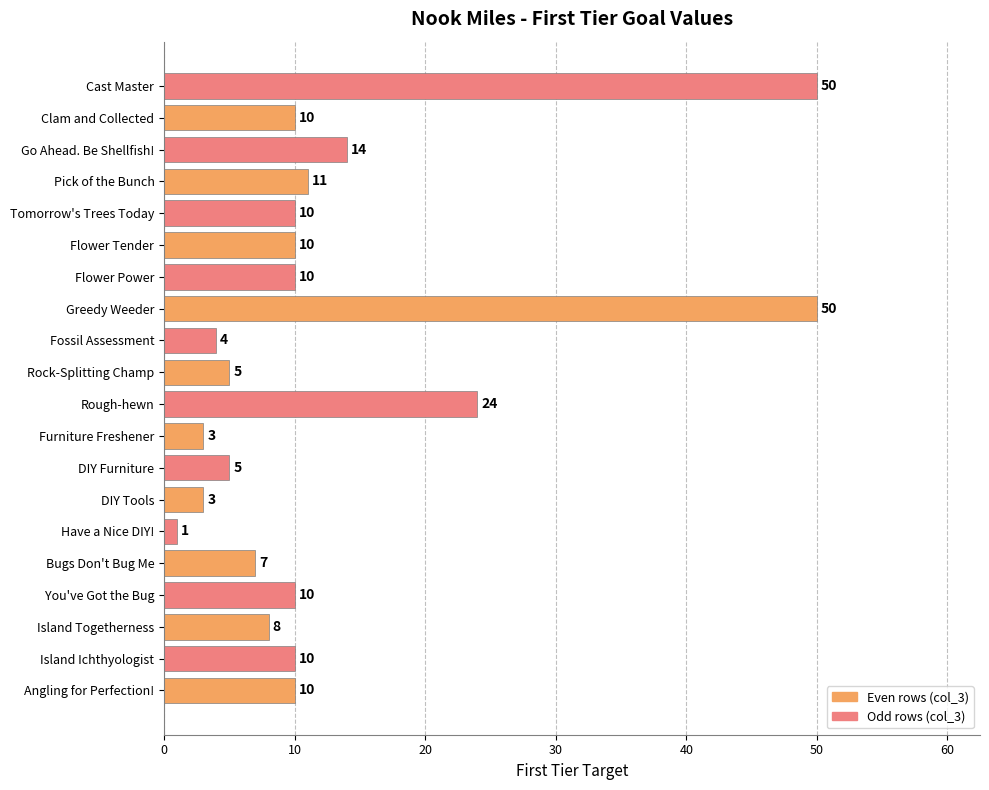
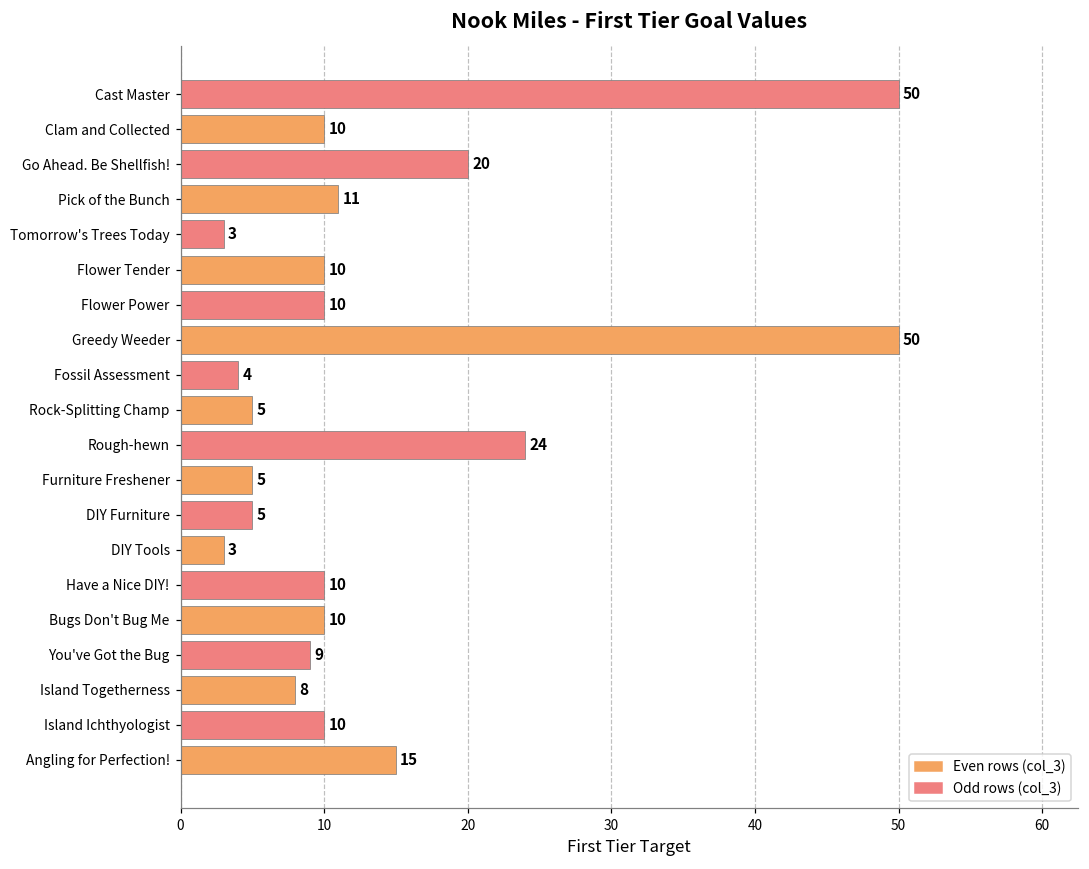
  {
    "Cast Master": 50,
    "Clam and Collected": 10,
-   "Go Ahead. Be Shellfish!": 14,
+   "Go Ahead. Be Shellfish!": 20,
    "Pick of the Bunch": 11,
-   "Tomorrow's Trees Today": 10,
+   "Tomorrow's Trees Today": 3,
    "Flower Tender": 10,
    "Flower Power": 10,
    "Greedy Weeder": 50,
    "Fossil Assessment": 4,
    "Rock-Splitting Champ": 5,
    "Rough-hewn": 24,
-   "Furniture Freshener": 3,
+   "Furniture Freshener": 5,
    "DIY Furniture": 5,
    "DIY Tools": 3,
-   "Have a Nice DIY!": 1,
-   "Bugs Don't Bug Me": 7,
-   "You've Got the Bug": 10,
+   "Have a Nice DIY!": 10,
+   "Bugs Don't Bug Me": 10,
+   "You've Got the Bug": 9,
    "Island Togetherness": 8,
    "Island Ichthyologist": 10,
-   "Angling for Perfection!": 10
+   "Angling for Perfection!": 15
  }
